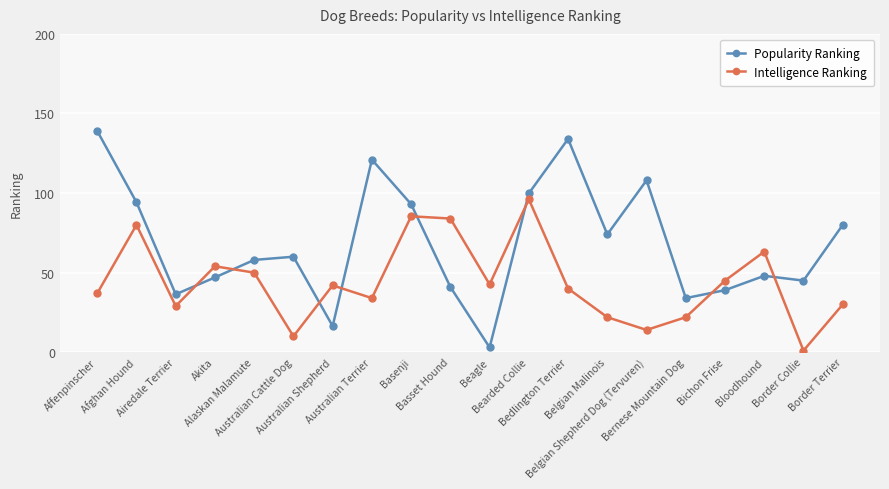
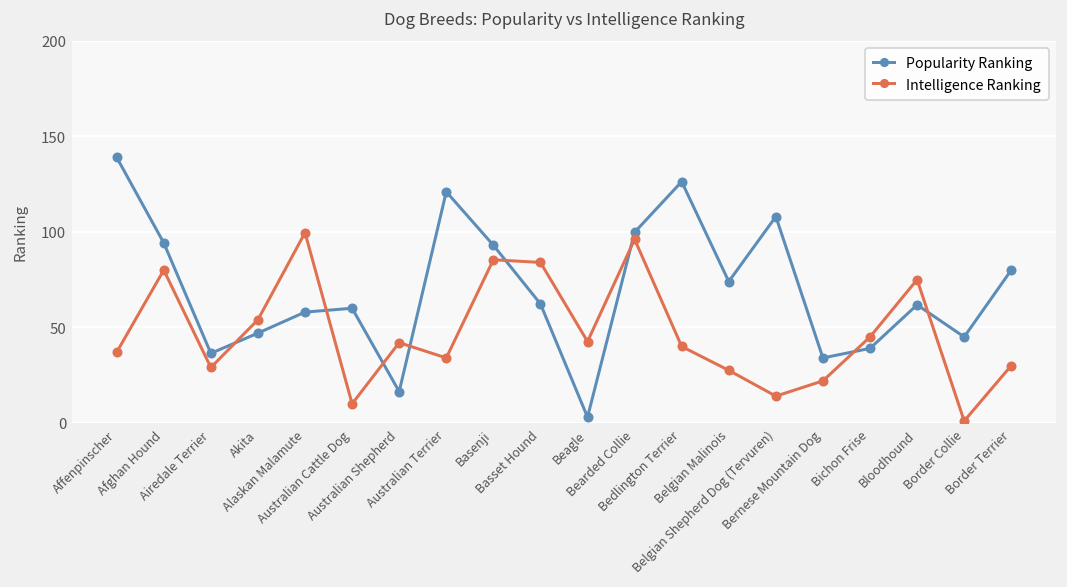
  {
    "Popularity Ranking": {
      "Affenpinscher": 139,
      "Afghan Hound": 94,
      "Airedale Terrier": 36,
      "Akita": 47,
      "Alaskan Malamute": 58,
      "Australian Cattle Dog": 60,
      "Australian Shepherd": 16,
      "Australian Terrier": 121,
      "Basenji": 93,
-     "Basset Hound": 41,
+     "Basset Hound": 62,
      "Beagle": 3,
      "Bearded Collie": 100,
-     "Bedlington Terrier": 134,
+     "Bedlington Terrier": 126,
      "Belgian Malinois": 74,
      "Belgian Shepherd Dog (Tervuren)": 108,
      "Bernese Mountain Dog": 34,
      "Bichon Frise": 39,
-     "Bloodhound": 48,
+     "Bloodhound": 62,
      "Border Collie": 45,
      "Border Terrier": 80
    },
    "Intelligence Ranking": {
      "Affenpinscher": 37,
      "Afghan Hound": 80,
      "Airedale Terrier": 29,
      "Akita": 54,
-     "Alaskan Malamute": 50,
+     "Alaskan Malamute": 100,
      "Australian Cattle Dog": 10,
      "Australian Shepherd": 42,
      "Australian Terrier": 34,
      "Basenji": 85,
      "Basset Hound": 84,
      "Beagle": 43,
      "Bearded Collie": 96,
      "Bedlington Terrier": 40,
-     "Belgian Malinois": 22,
+     "Belgian Malinois": 28,
      "Belgian Shepherd Dog (Tervuren)": 14,
      "Bernese Mountain Dog": 22,
      "Bichon Frise": 45,
-     "Bloodhound": 63,
+     "Bloodhound": 75,
      "Border Collie": 1,
      "Border Terrier": 30
    }
  }
